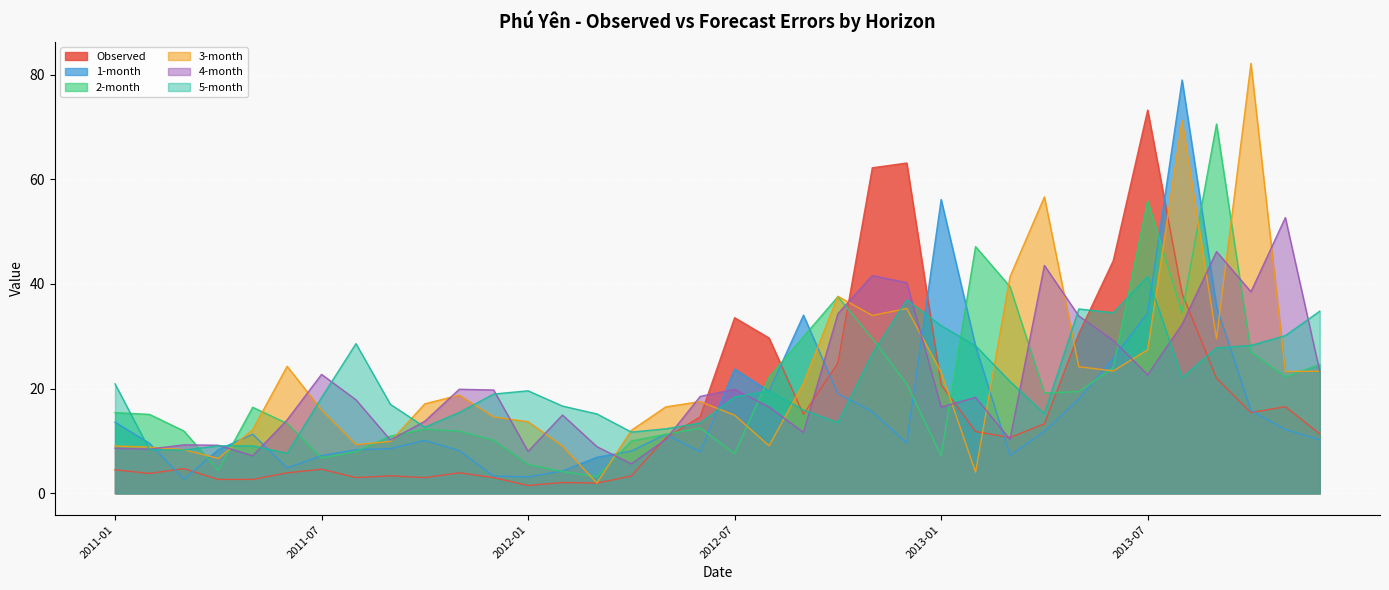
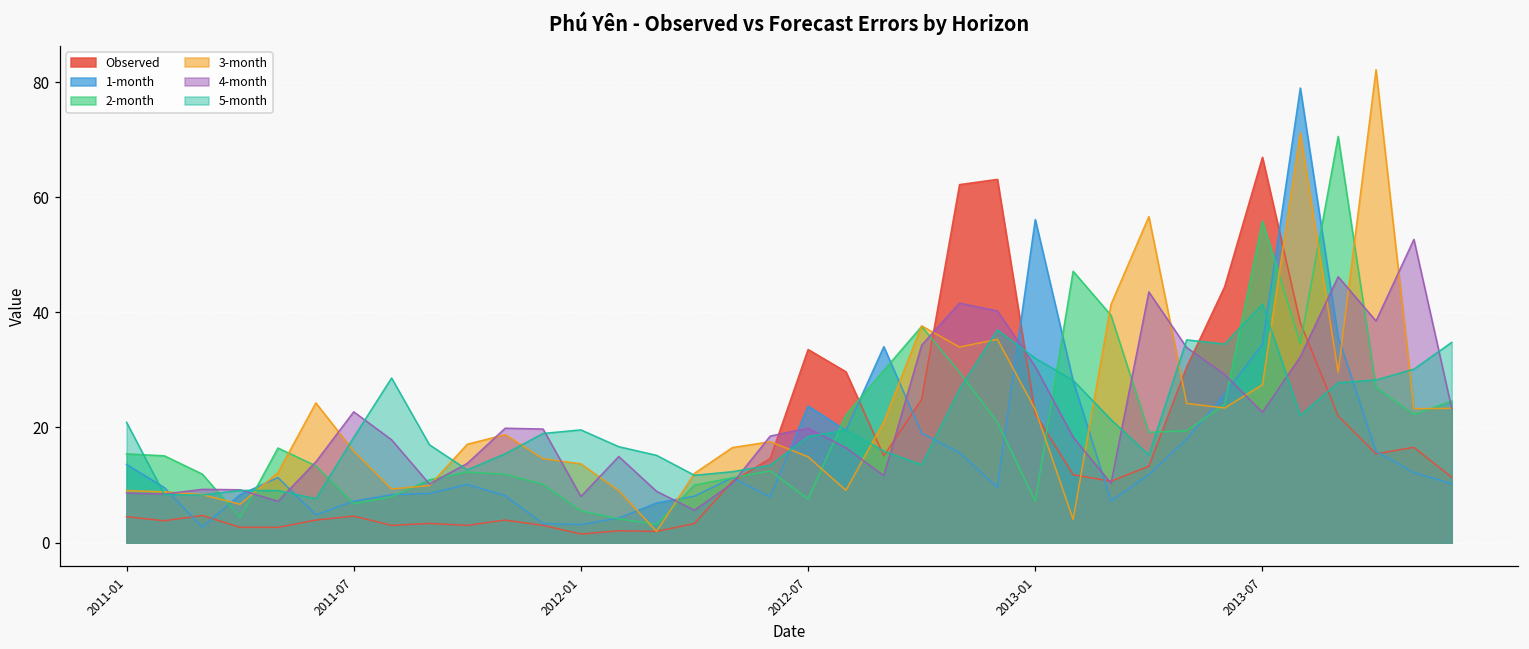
  {
    "Observed": {
      "2011-01": 4,
      "2011-07": 5,
      "2012-01": 1,
      "2012-07": 34,
-     "2013-01": 21,
-     "2013-07": 73
+     "2013-01": 22,
+     "2013-07": 67
    },
    "1-month": {
      "2011-01": 14,
      "2012-01": 3,
      "2012-07": 24,
      "2013-01": 56,
      "2013-07": 34
    },
    "3-month": {
      "2011-07": 16,
      "2012-01": 14,
      "2012-07": 15,
      "2013-01": 23,
      "2013-07": 27
    },
    "4-month": {
      "2011-07": 23,
      "2012-01": 8,
      "2012-07": 20,
-     "2013-01": 16,
+     "2013-01": 31,
      "2013-07": 23
    }
  }
